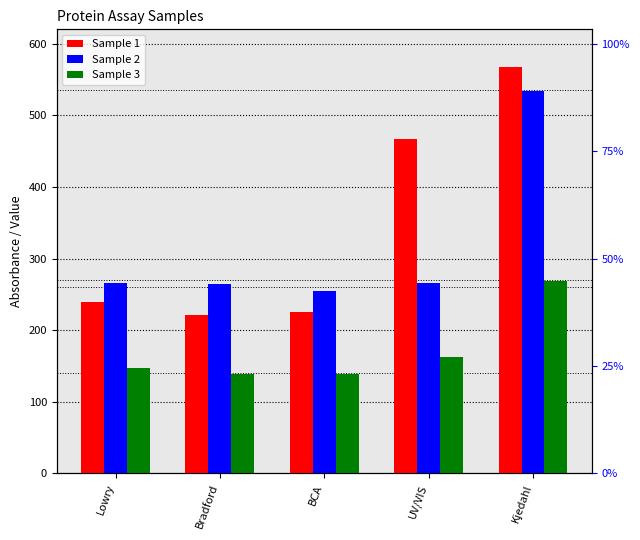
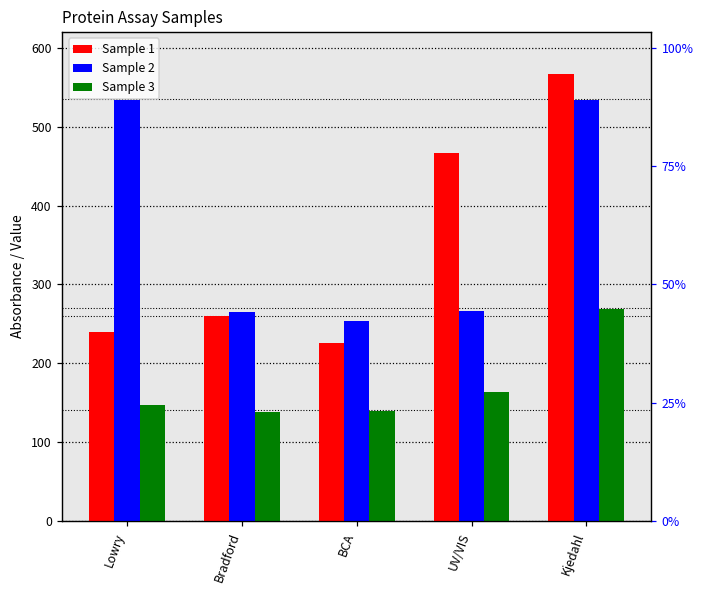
  {
    "Sample 1": {
      "Lowry": 240,
-     "Bradford": 220,
+     "Bradford": 260,
      "BCA": 230,
      "UV/VIS": 470,
      "Kjedahl": 570
    },
    "Sample 2": {
-     "Lowry": 270,
+     "Lowry": 530,
      "Bradford": 270,
      "BCA": 250,
      "UV/VIS": 270,
      "Kjedahl": 530
    },
    "Sample 3": {
      "Lowry": 150,
      "Bradford": 140,
      "BCA": 140,
      "UV/VIS": 160,
      "Kjedahl": 270
    }
  }
